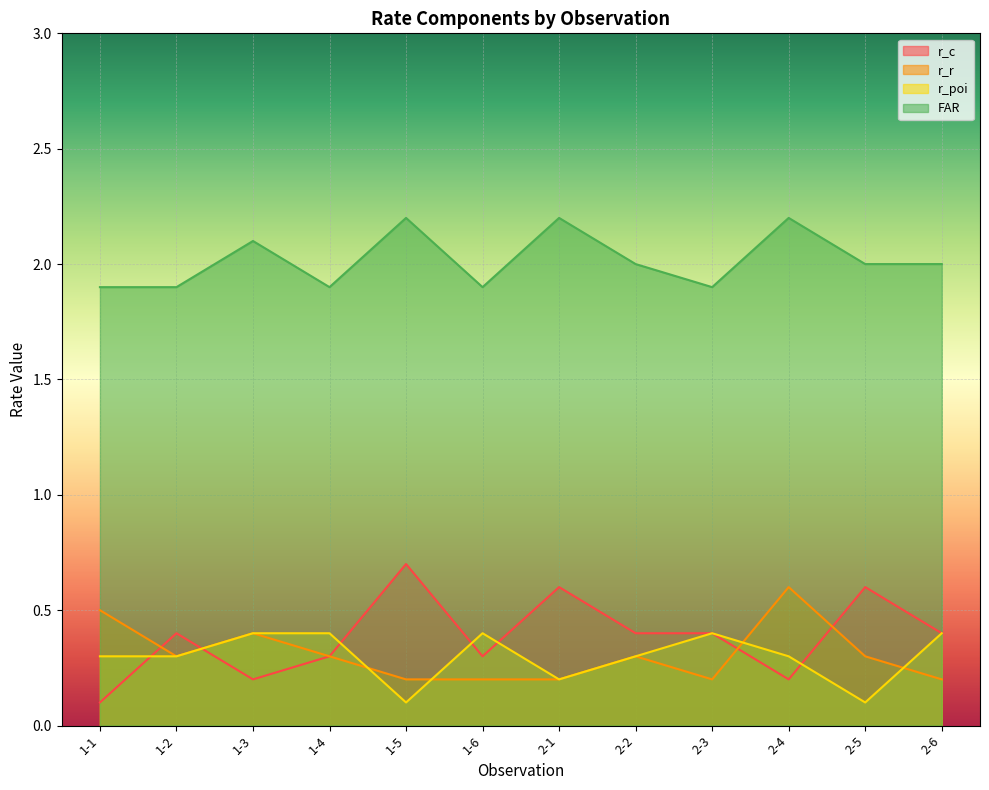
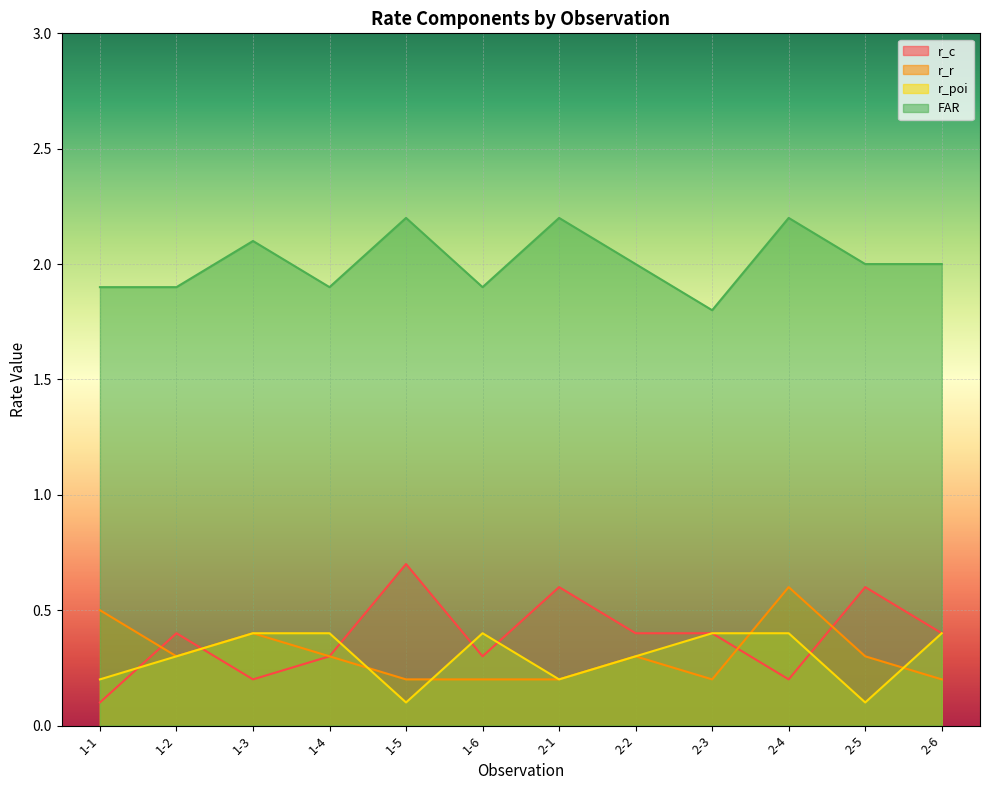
  {
    "r_c": {
      "1-1": 0.1,
      "1-2": 0.4,
      "1-3": 0.2,
      "1-5": 0.7,
      "1-6": 0.3,
      "2-1": 0.6,
      "2-2": 0.4,
      "2-4": 0.2,
      "2-5": 0.6
    },
    "r_r": {
      "1-1": 0.5,
      "1-5": 0.2,
      "1-6": 0.2,
      "2-3": 0.2,
      "2-4": 0.6,
      "2-5": 0.3,
      "2-6": 0.2
    },
    "r_poi": {
-     "1-1": 0.3,
+     "1-1": 0.2,
      "1-4": 0.4,
      "1-5": 0.1,
      "1-6": 0.4,
-     "2-4": 0.3,
+     "2-4": 0.4,
      "2-5": 0.1
    },
    "FAR": {
      "1-1": 1.9,
      "1-2": 1.9,
      "1-3": 2.1,
      "1-4": 1.9,
      "1-5": 2.2,
      "1-6": 1.9,
      "2-1": 2.2,
      "2-2": 2.0,
-     "2-3": 1.9,
+     "2-3": 1.8,
      "2-4": 2.2,
      "2-5": 2.0,
      "2-6": 2.0
    }
  }
